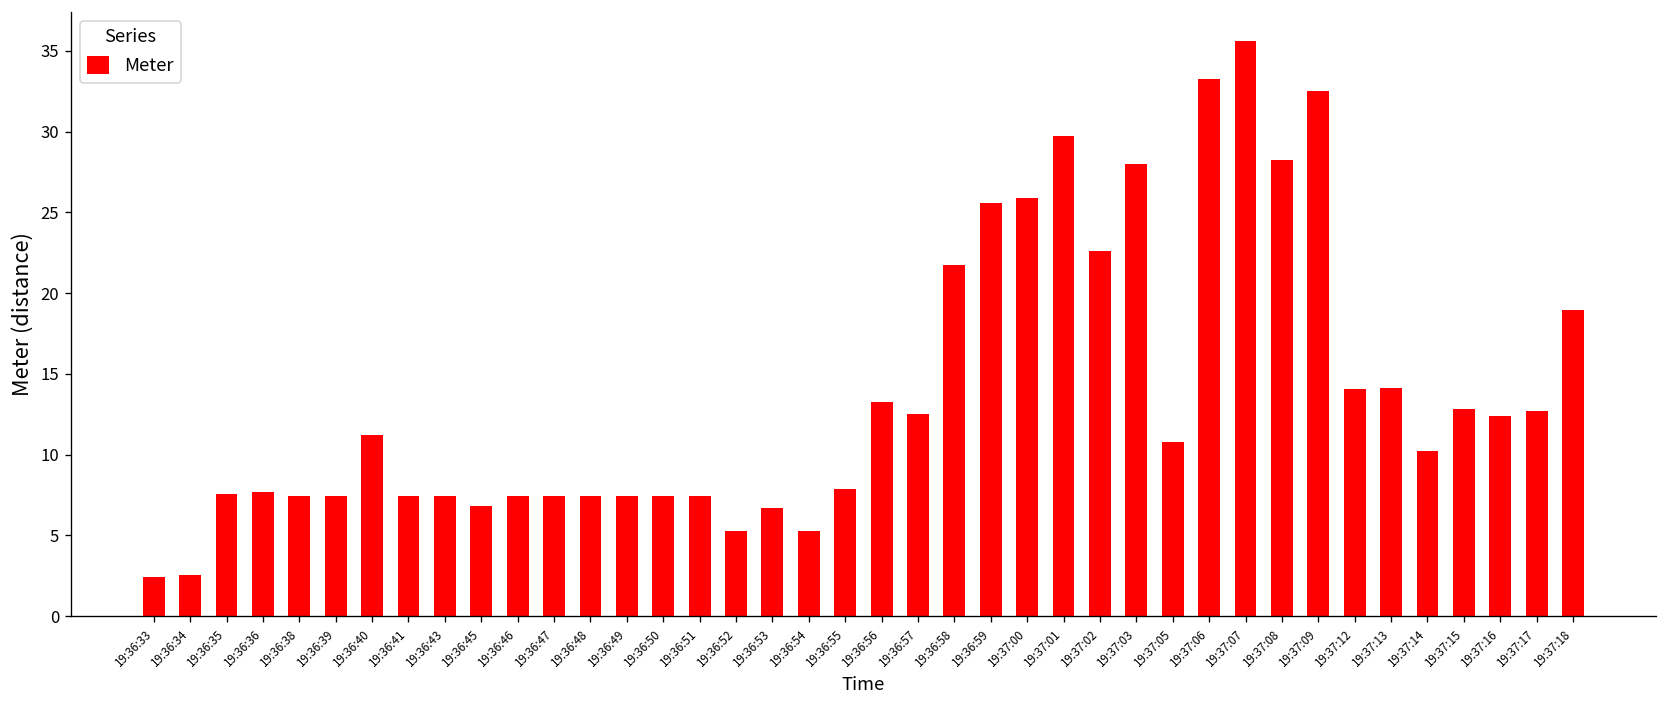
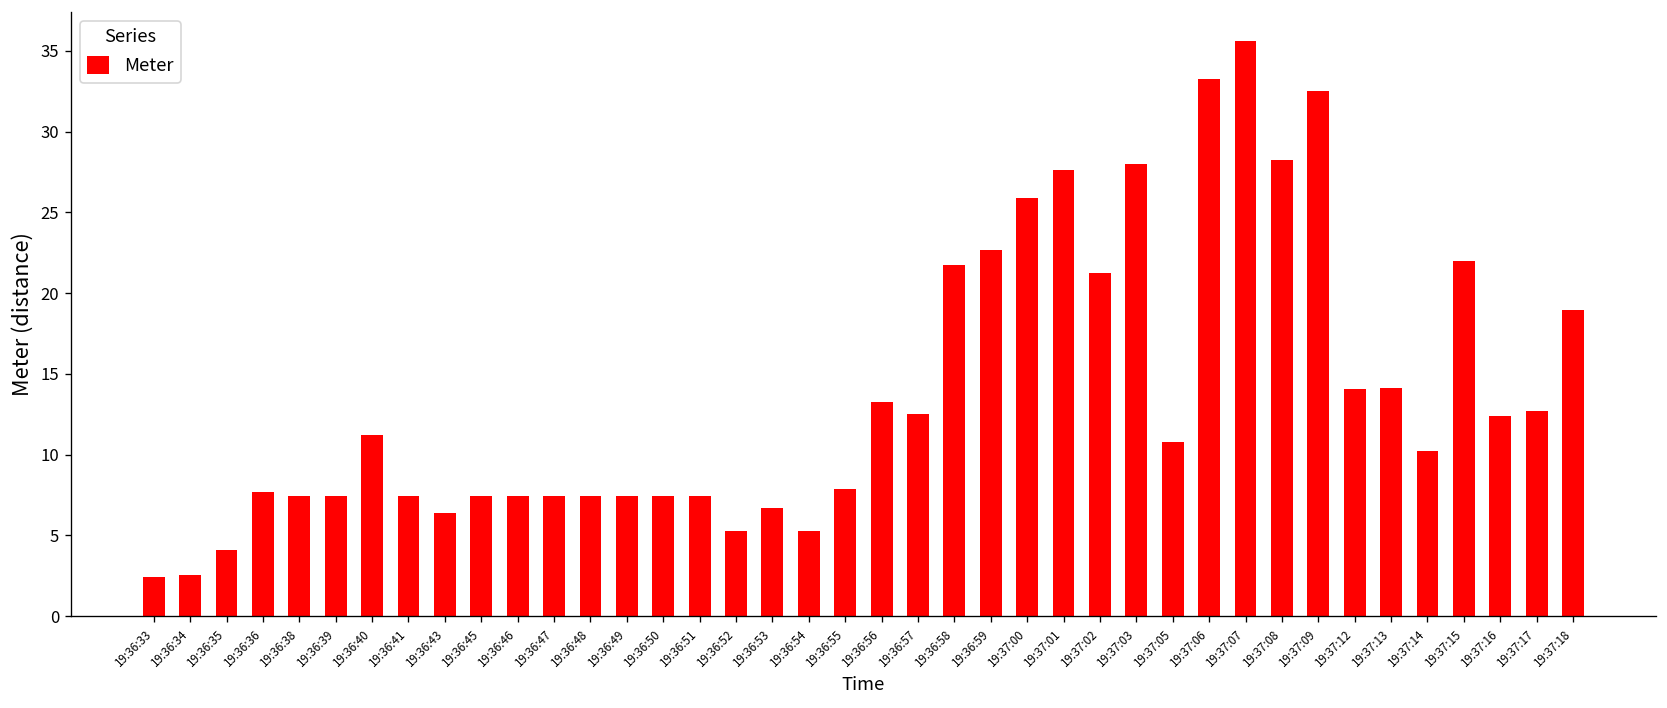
  {
    "19:36:33": 2.4,
    "19:36:34": 2.6,
-   "19:36:35": 7.6,
+   "19:36:35": 4.1,
    "19:36:36": 7.7,
    "19:36:38": 7.5,
    "19:36:39": 7.5,
    "19:36:40": 11.2,
    "19:36:41": 7.5,
-   "19:36:43": 7.5,
-   "19:36:45": 6.8,
+   "19:36:43": 6.4,
+   "19:36:45": 7.5,
    "19:36:46": 7.5,
    "19:36:47": 7.5,
    "19:36:48": 7.5,
    "19:36:49": 7.5,
    "19:36:50": 7.5,
    "19:36:51": 7.5,
    "19:36:52": 5.3,
    "19:36:53": 6.7,
    "19:36:54": 5.3,
    "19:36:55": 7.9,
    "19:36:56": 13.3,
    "19:36:57": 12.5,
    "19:36:58": 21.8,
-   "19:36:59": 25.6,
+   "19:36:59": 22.7,
    "19:37:00": 25.9,
-   "19:37:01": 29.8,
-   "19:37:02": 22.6,
+   "19:37:01": 27.6,
+   "19:37:02": 21.3,
    "19:37:03": 28.0,
    "19:37:05": 10.8,
    "19:37:06": 33.2,
    "19:37:07": 35.6,
    "19:37:08": 28.3,
    "19:37:09": 32.5,
    "19:37:12": 14.1,
    "19:37:13": 14.1,
    "19:37:14": 10.2,
-   "19:37:15": 12.8,
+   "19:37:15": 22.0,
    "19:37:16": 12.4,
    "19:37:17": 12.7,
    "19:37:18": 19.0
  }
